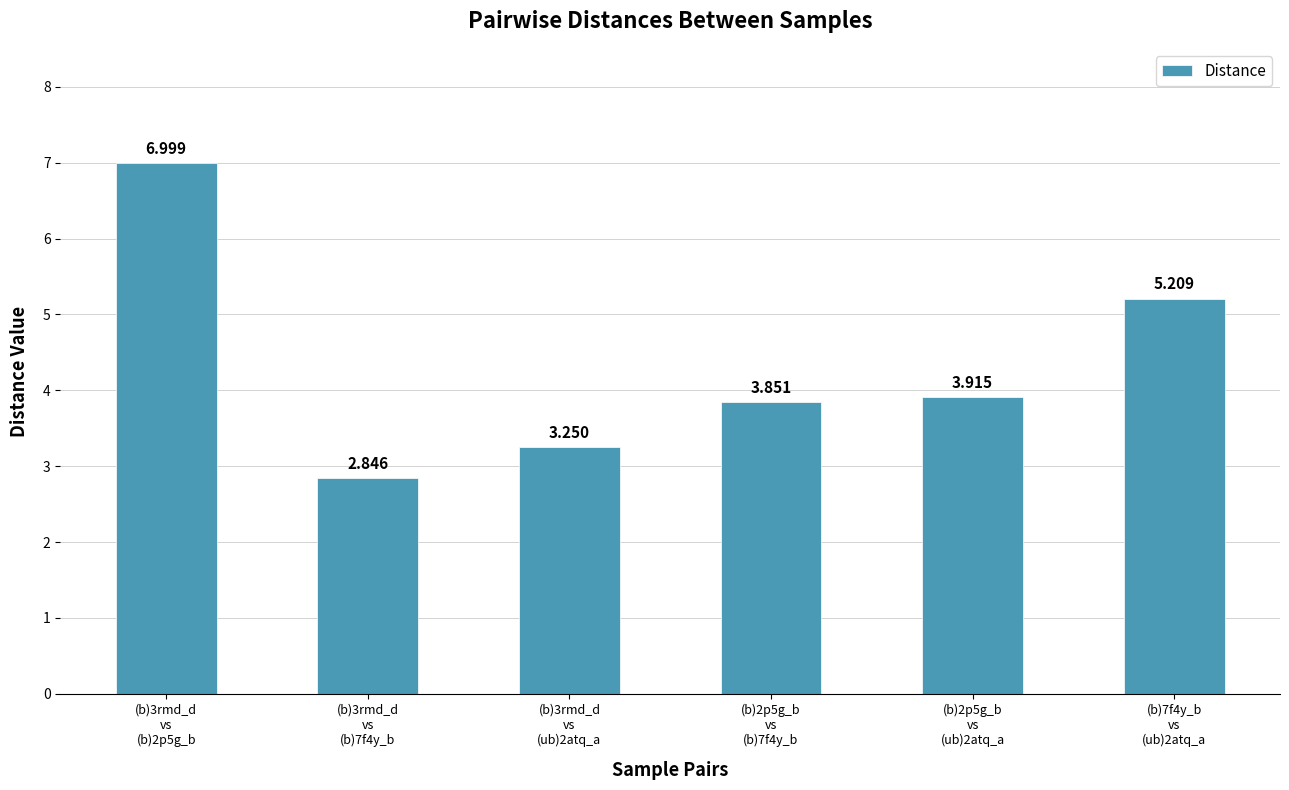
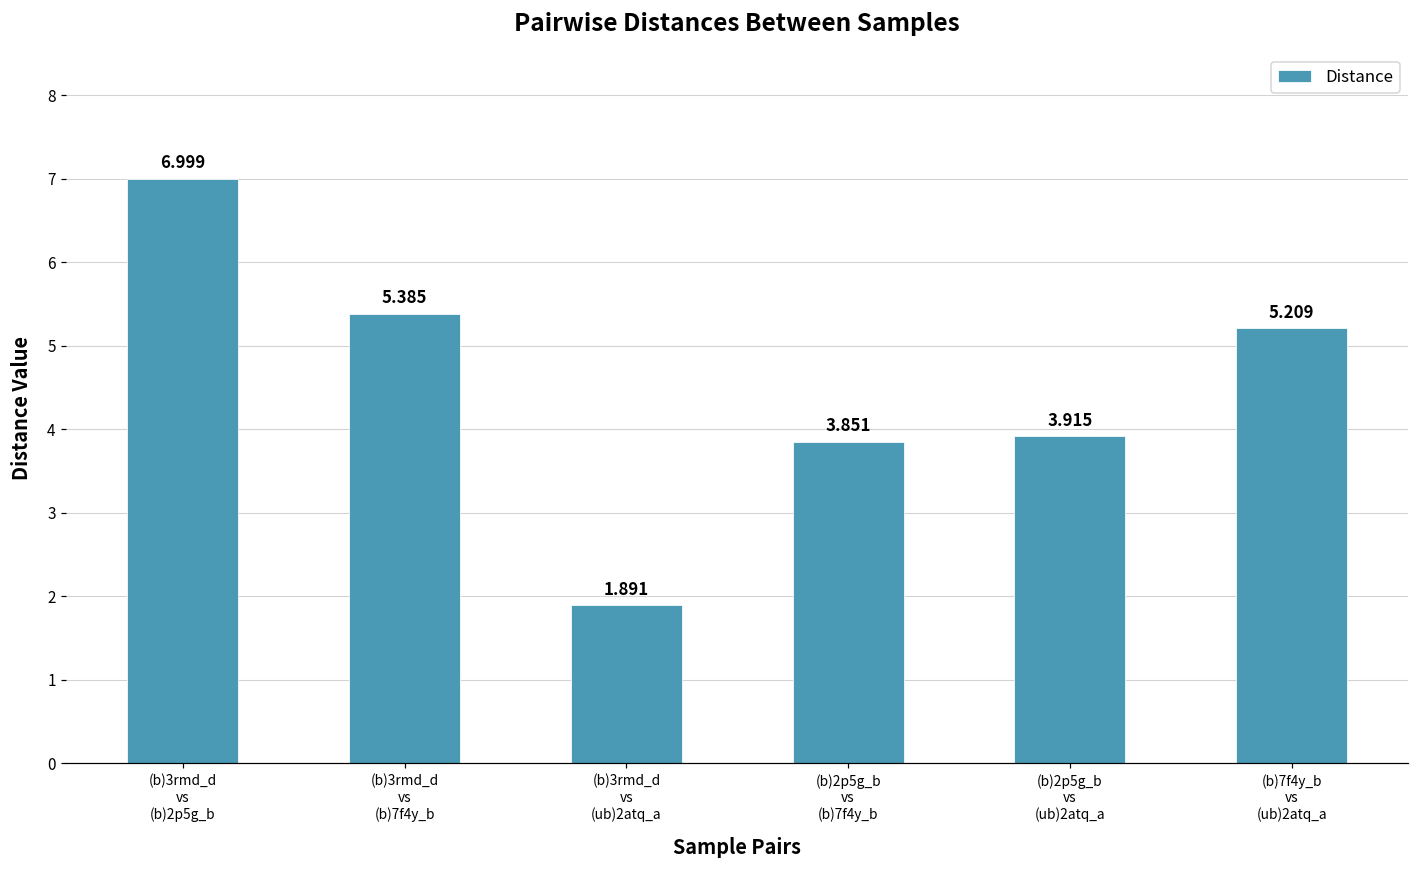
  {
    "(b)3rmd_d vs (b)2p5g_b": 6.999,
-   "(b)3rmd_d vs (b)7f4y_b": 2.846,
-   "(b)3rmd_d vs (ub)2atq_a": 3.250,
+   "(b)3rmd_d vs (b)7f4y_b": 5.385,
+   "(b)3rmd_d vs (ub)2atq_a": 1.891,
    "(b)2p5g_b vs (b)7f4y_b": 3.851,
    "(b)2p5g_b vs (ub)2atq_a": 3.915,
    "(b)7f4y_b vs (ub)2atq_a": 5.209
  }
